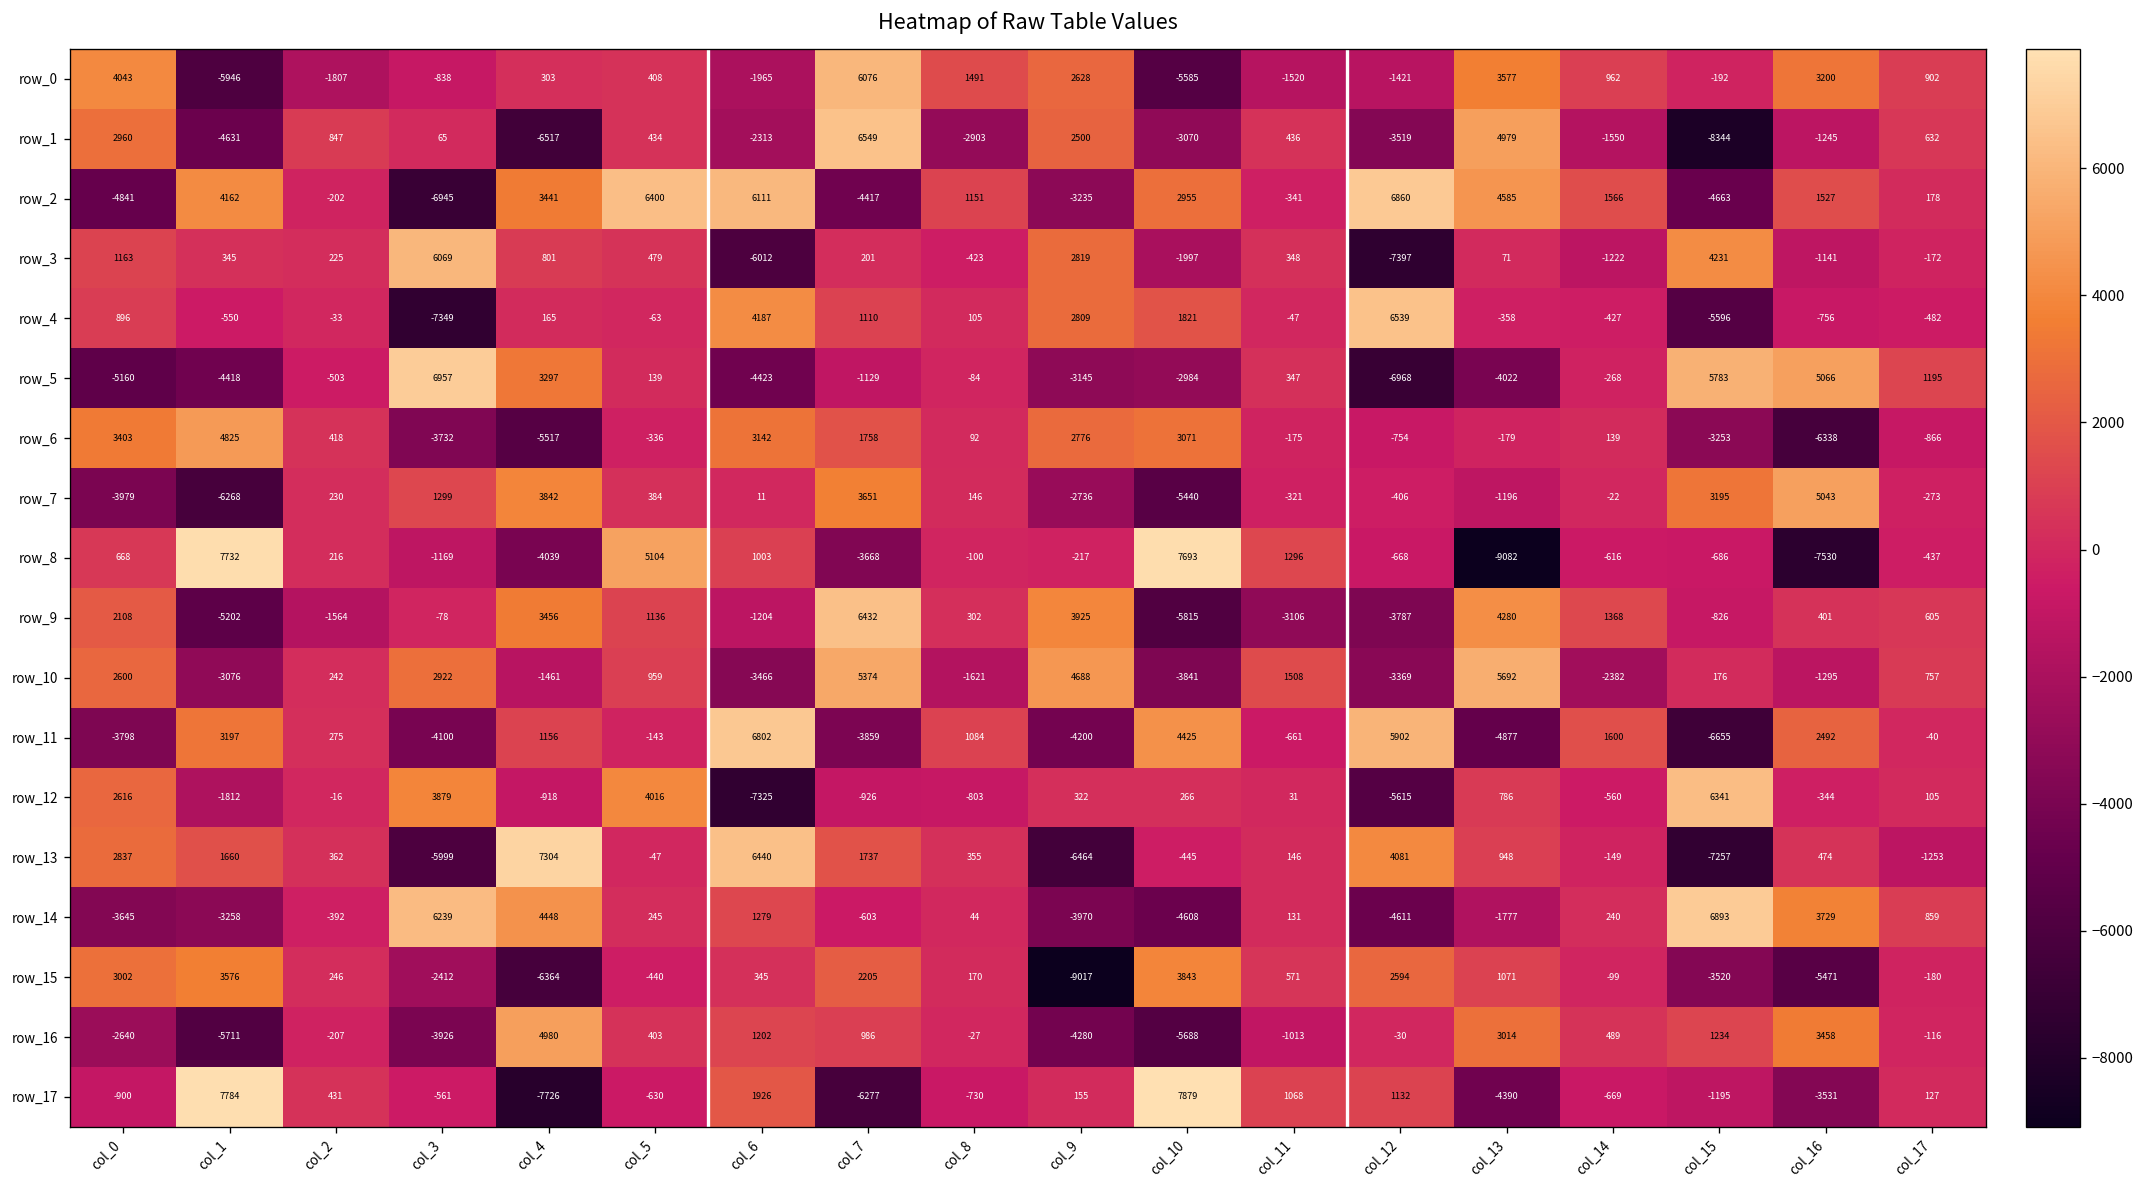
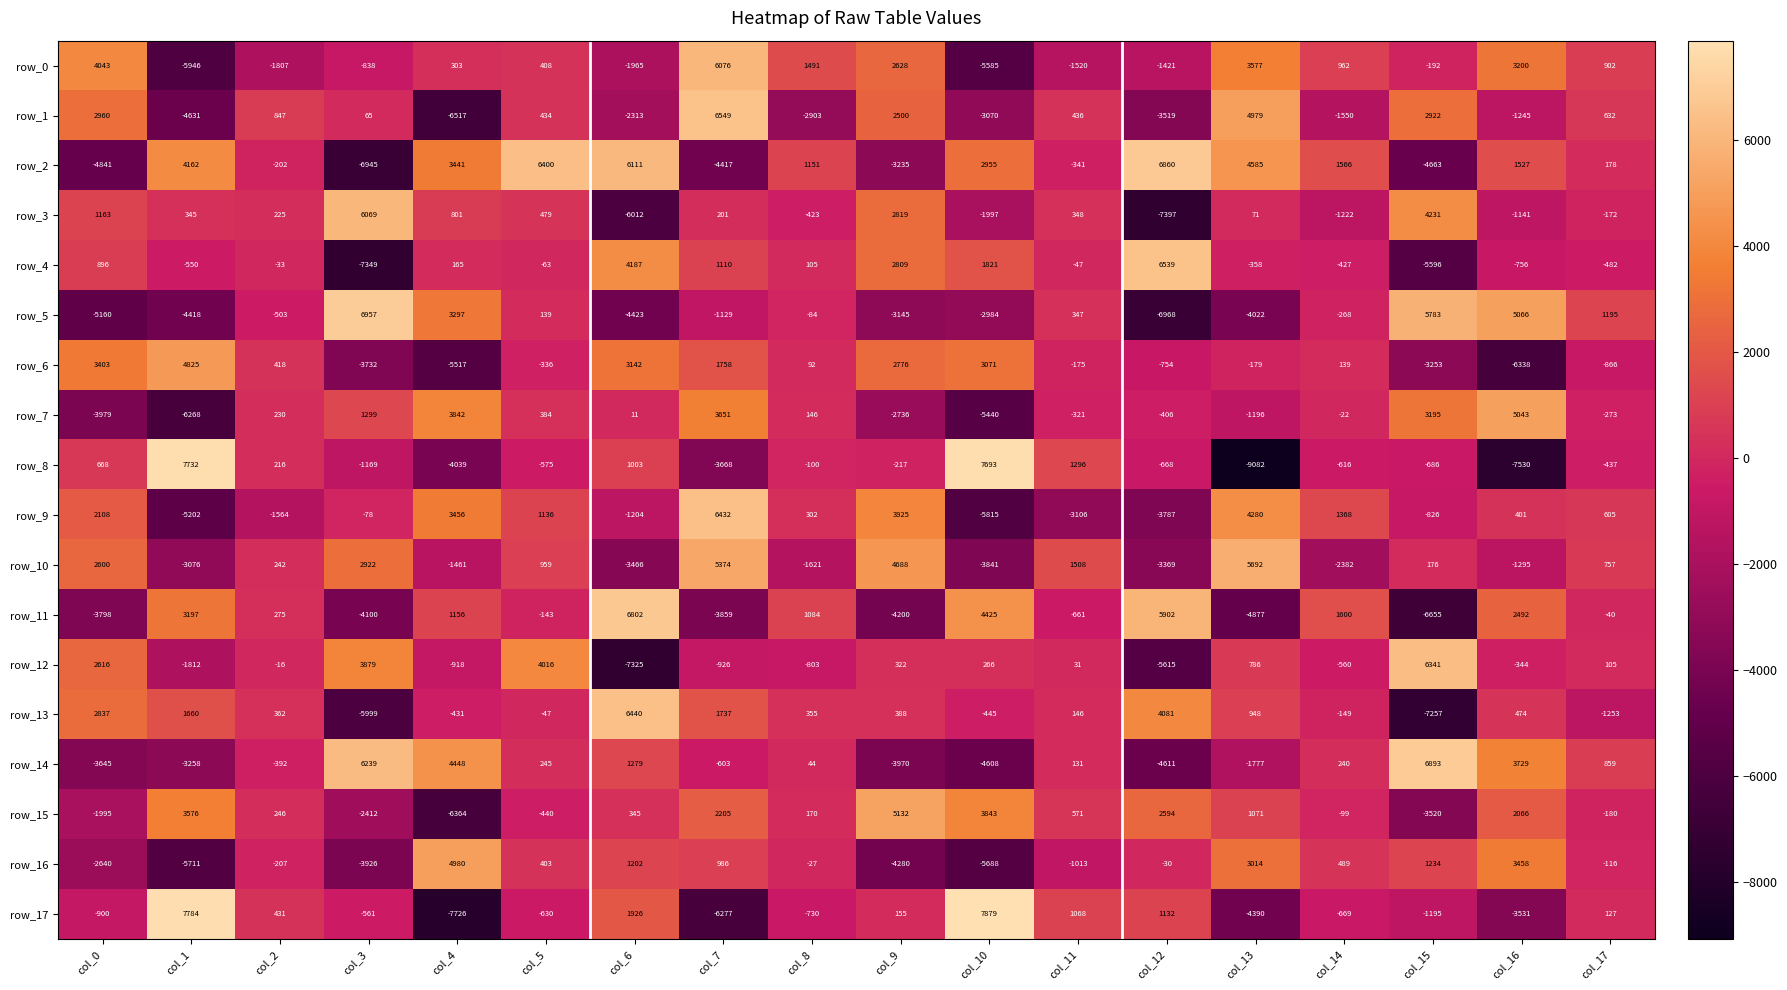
  {
    "row_1": {
      "col_0": 2960,
      "col_1": -4631,
      "col_2": 847,
      "col_3": 65,
      "col_4": -6517,
      "col_5": 434,
      "col_6": -2313,
      "col_7": 6549,
      "col_8": -2903,
      "col_9": 2500,
      "col_10": -3070,
      "col_11": 436,
      "col_12": -3519,
      "col_13": 4979,
      "col_14": -1550,
-     "col_15": -8344,
+     "col_15": 2922,
      "col_16": -1245,
      "col_17": 632
    },
    "row_8": {
      "col_0": 668,
      "col_1": 7732,
      "col_2": 216,
      "col_3": -1169,
      "col_4": -4039,
-     "col_5": 5104,
+     "col_5": -575,
      "col_6": 1003,
      "col_7": -3668,
      "col_8": -100,
      "col_9": -217,
      "col_10": 7693,
      "col_11": 1296,
      "col_12": -668,
      "col_13": -9082,
      "col_14": -616,
      "col_15": -686,
      "col_16": -7530,
      "col_17": -437
    },
    "row_13": {
      "col_0": 2837,
      "col_1": 1660,
      "col_2": 362,
      "col_3": -5999,
-     "col_4": 7304,
+     "col_4": -431,
      "col_5": -47,
      "col_6": 6440,
      "col_7": 1737,
      "col_8": 355,
-     "col_9": -6464,
+     "col_9": 388,
      "col_10": -445,
      "col_11": 146,
      "col_12": 4081,
      "col_13": 948,
      "col_14": -149,
      "col_15": -7257,
      "col_16": 474,
      "col_17": -1253
    },
    "row_15": {
-     "col_0": 3002,
+     "col_0": -1995,
      "col_1": 3576,
      "col_2": 246,
      "col_3": -2412,
      "col_4": -6364,
      "col_5": -440,
      "col_6": 345,
      "col_7": 2205,
      "col_8": 170,
-     "col_9": -9017,
+     "col_9": 5132,
      "col_10": 3843,
      "col_11": 571,
      "col_12": 2594,
      "col_13": 1071,
      "col_14": -99,
      "col_15": -3520,
-     "col_16": -5471,
+     "col_16": 2066,
      "col_17": -180
    }
  }
